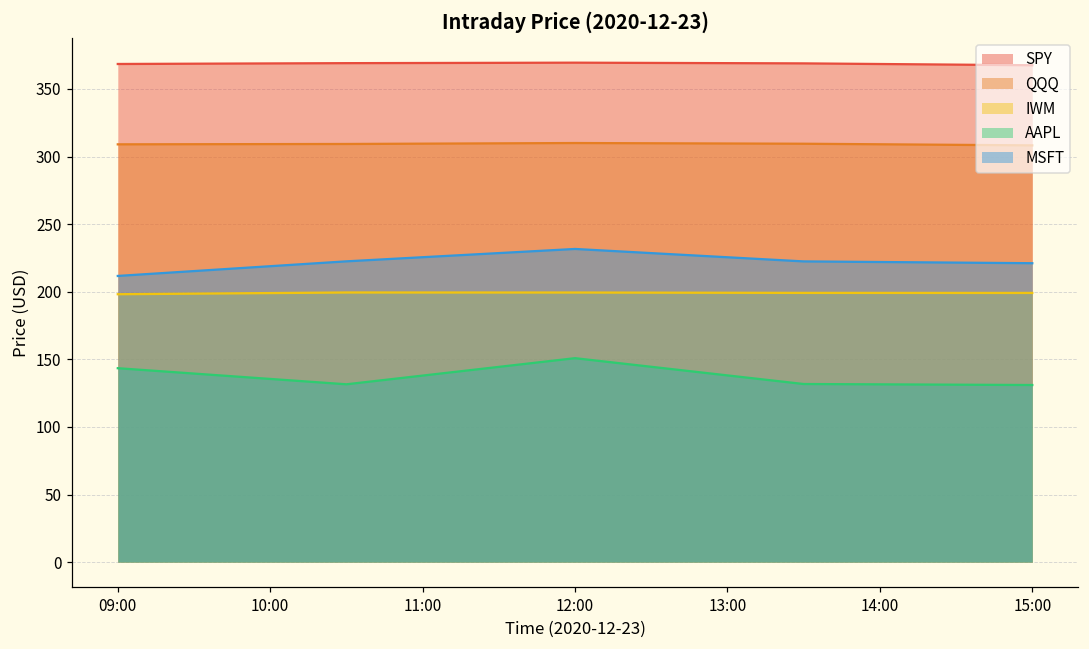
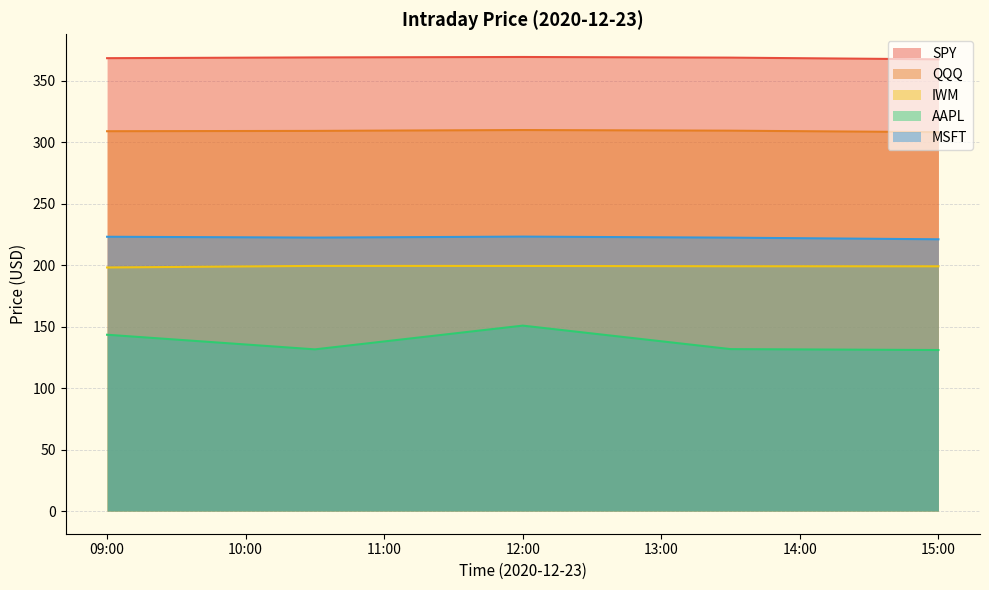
  {
    "AAPL": {
      "09:00": 143,
      "12:00": 151,
      "15:00": 131
    },
    "MSFT": {
-     "09:00": 212,
-     "12:00": 232,
+     "09:00": 223,
+     "12:00": 223,
      "15:00": 221
    }
  }
